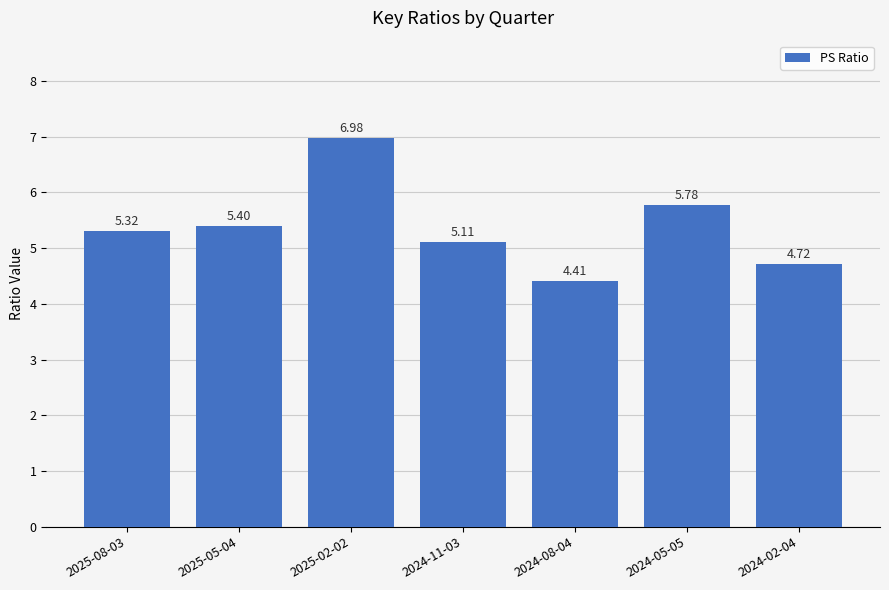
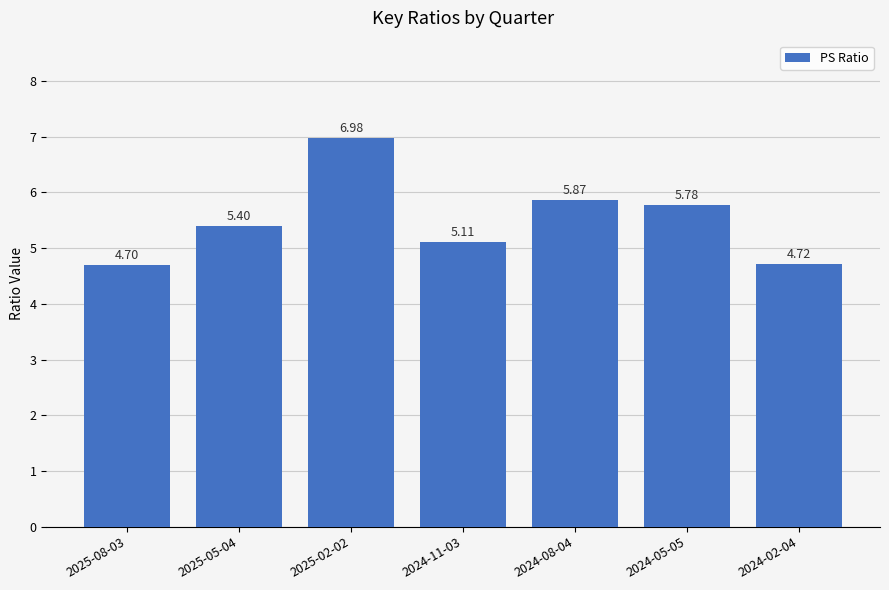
  {
-   "2025-08-03": 5.32,
+   "2025-08-03": 4.70,
    "2025-05-04": 5.40,
    "2025-02-02": 6.98,
    "2024-11-03": 5.11,
-   "2024-08-04": 4.41,
+   "2024-08-04": 5.87,
    "2024-05-05": 5.78,
    "2024-02-04": 4.72
  }
